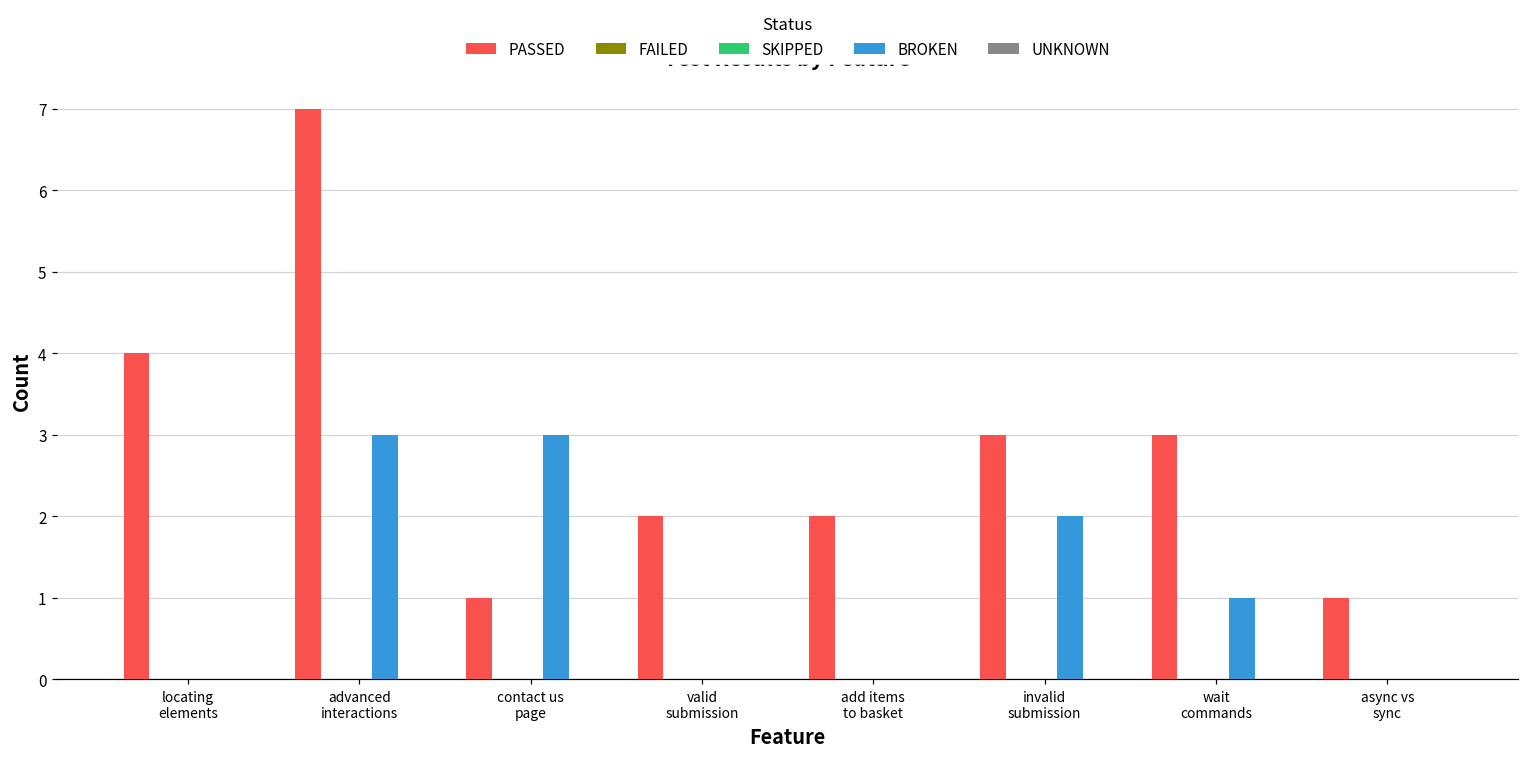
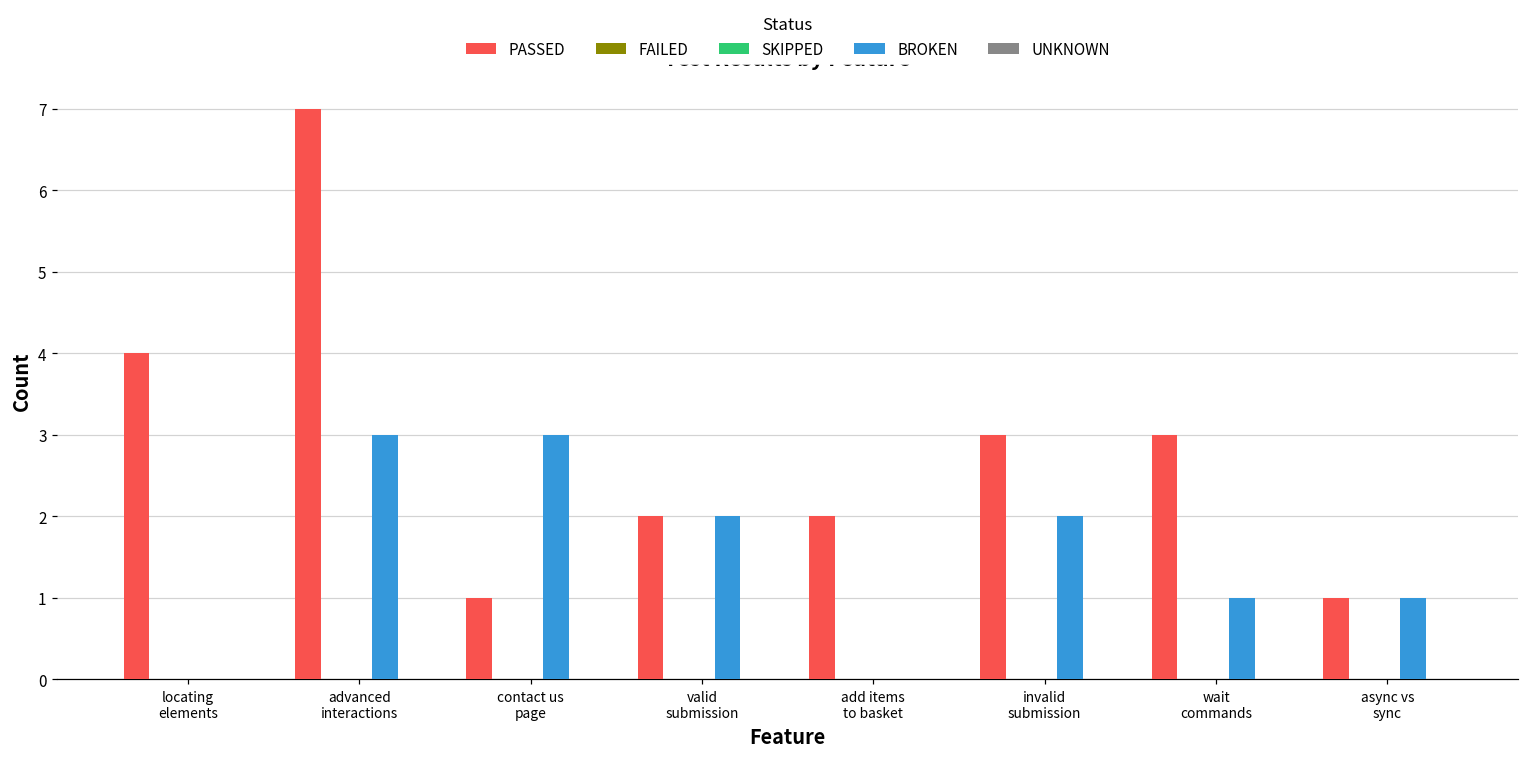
  {
    "PASSED": {
      "locating elements": 4,
      "advanced interactions": 7,
      "contact us page": 1,
      "valid submission": 2,
      "add items to basket": 2,
      "invalid submission": 3,
      "wait commands": 3,
      "async vs sync": 1
    },
    "FAILED": {
      "locating elements": 0,
      "advanced interactions": 0,
      "contact us page": 0,
      "valid submission": 0,
      "add items to basket": 0,
      "invalid submission": 0,
      "wait commands": 0,
      "async vs sync": 0
    },
    "SKIPPED": {
      "locating elements": 0,
      "advanced interactions": 0,
      "contact us page": 0,
      "valid submission": 0,
      "add items to basket": 0,
      "invalid submission": 0,
      "wait commands": 0,
      "async vs sync": 0
    },
    "BROKEN": {
      "locating elements": 0,
      "advanced interactions": 3,
      "contact us page": 3,
-     "valid submission": 0,
+     "valid submission": 2,
      "add items to basket": 0,
      "invalid submission": 2,
      "wait commands": 1,
-     "async vs sync": 0
+     "async vs sync": 1
    },
    "UNKNOWN": {
      "locating elements": 0,
      "advanced interactions": 0,
      "contact us page": 0,
      "valid submission": 0,
      "add items to basket": 0,
      "invalid submission": 0,
      "wait commands": 0,
      "async vs sync": 0
    }
  }
